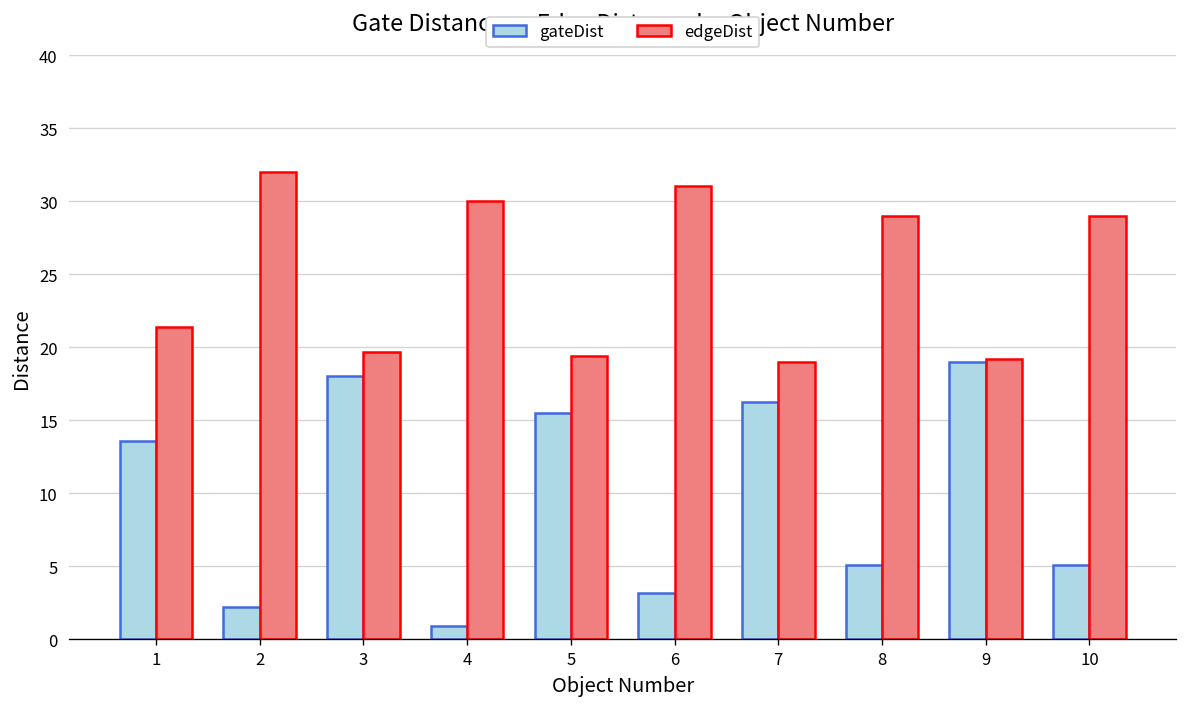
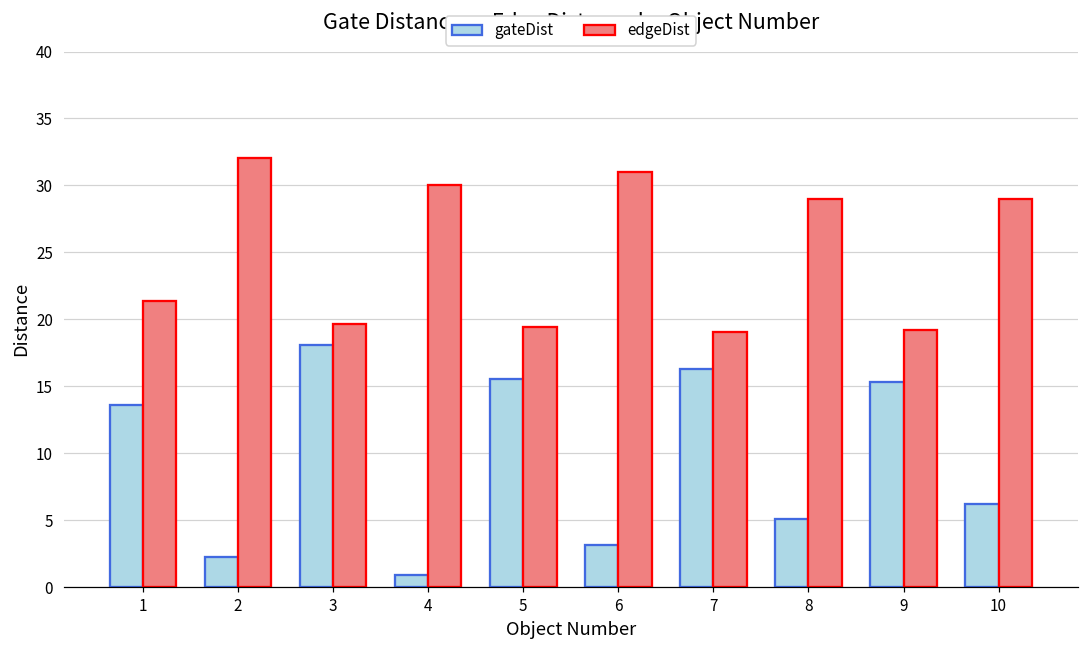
  {
    "gateDist": {
      "1": 13.6,
      "2": 2.2,
      "3": 18.1,
      "4": 0.9,
      "5": 15.5,
      "6": 3.2,
      "7": 16.3,
      "8": 5.1,
-     "9": 19.0,
-     "10": 5.1
+     "9": 15.3,
+     "10": 6.2
    },
    "edgeDist": {
      "1": 21.4,
      "2": 32.0,
      "3": 19.6,
      "4": 30.0,
      "5": 19.4,
      "6": 31.0,
      "7": 19.0,
      "8": 29.0,
      "9": 19.2,
      "10": 29.0
    }
  }
